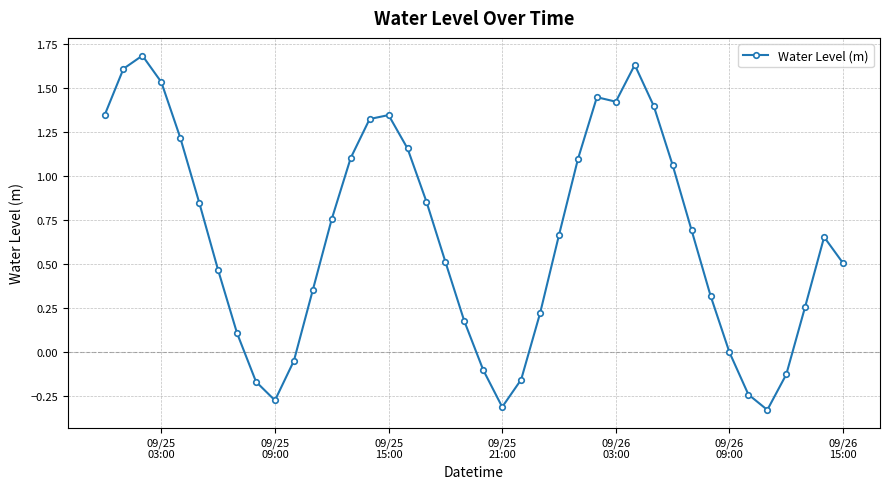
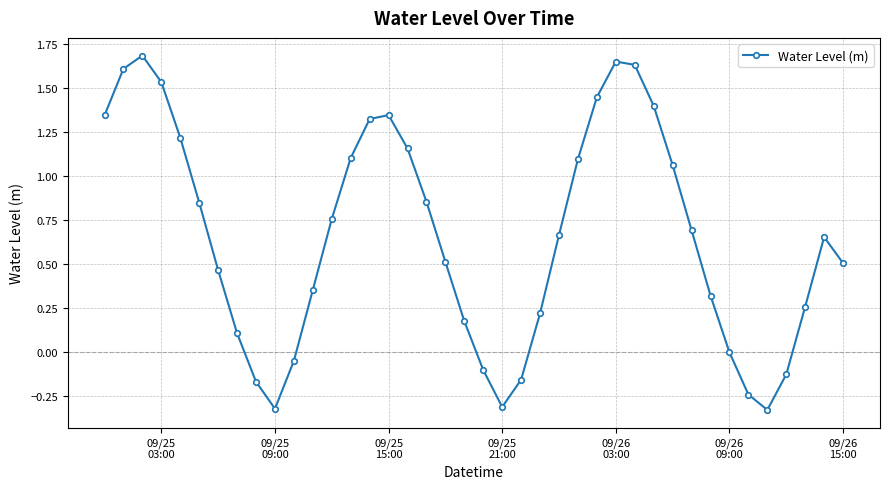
  {
    "09/25 03:00": 1.53,
-   "09/25 09:00": -0.28,
+   "09/25 09:00": -0.32,
    "09/25 15:00": 1.35,
    "09/25 21:00": -0.31,
-   "09/26 03:00": 1.42,
+   "09/26 03:00": 1.65,
    "09/26 09:00": 0.00,
    "09/26 15:00": 0.50
  }
